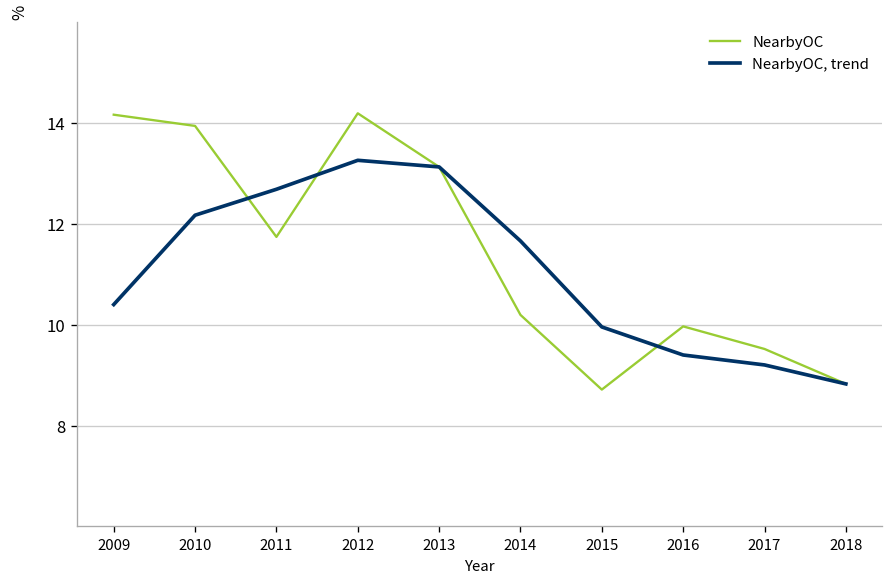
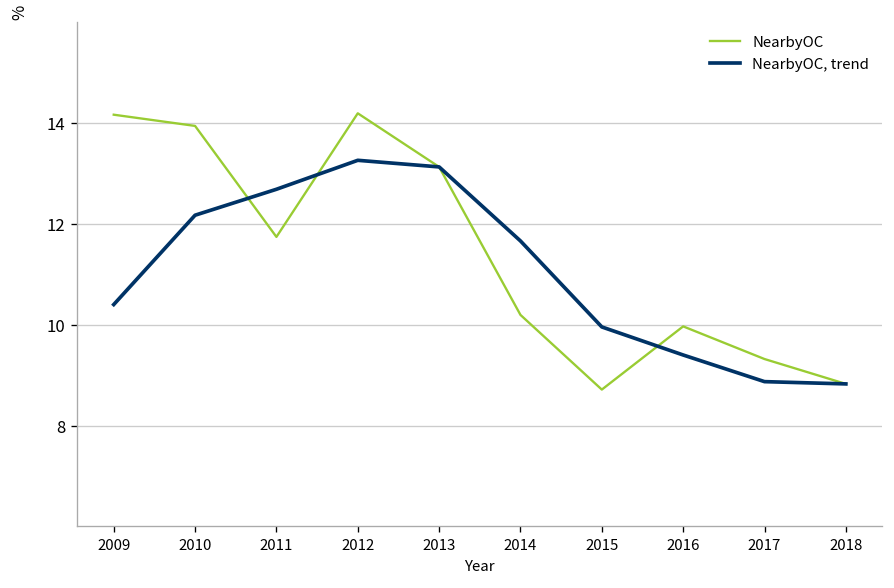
  {
    "NearbyOC": {
      "2009": 14.2,
      "2010": 13.9,
      "2011": 11.7,
      "2012": 14.2,
      "2014": 10.2,
      "2015": 8.7,
      "2016": 10.0,
-     "2017": 9.5
+     "2017": 9.3
    },
    "NearbyOC, trend": {
      "2009": 10.4,
      "2010": 12.2,
      "2011": 12.7,
      "2012": 13.3,
      "2014": 11.7,
      "2015": 10.0,
      "2016": 9.4,
-     "2017": 9.2
+     "2017": 8.9
    }
  }
